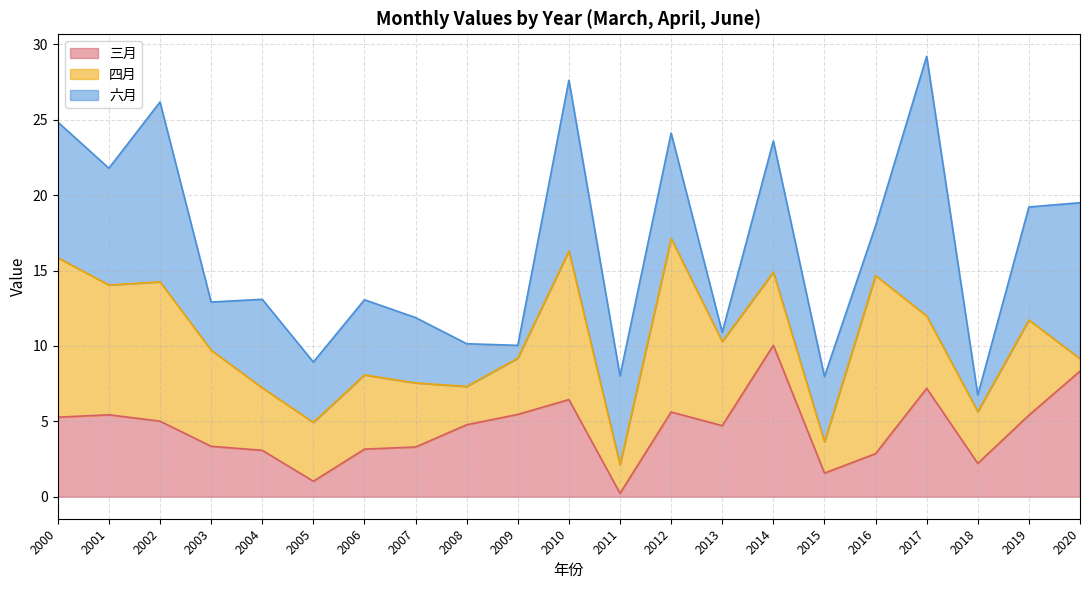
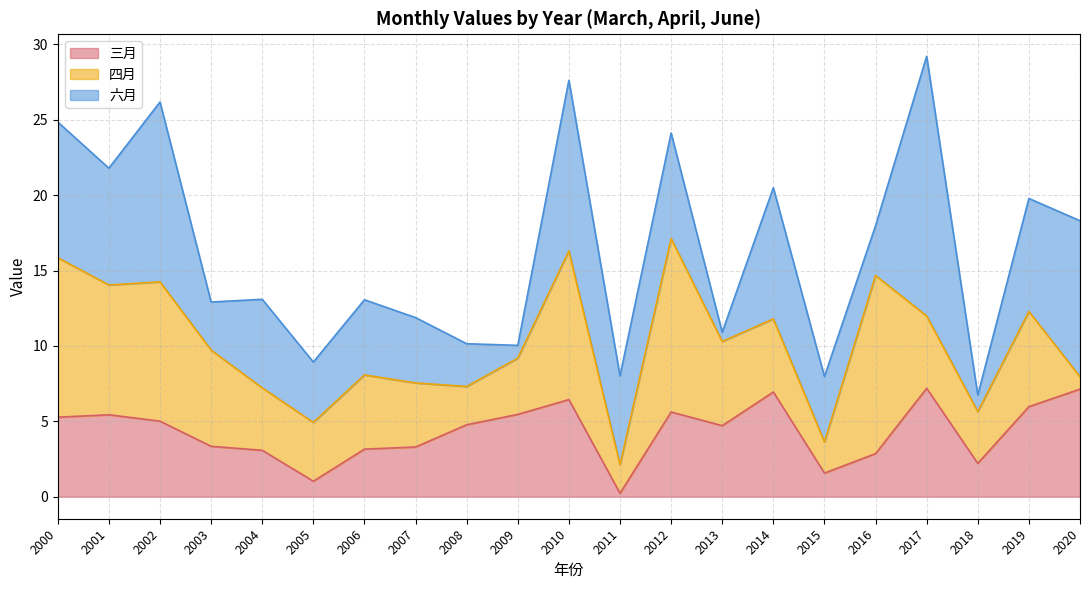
  {
    "三月": {
      "2000": 5.3,
      "2001": 5.4,
      "2002": 5.0,
      "2003": 3.3,
      "2004": 3.1,
      "2005": 1.0,
      "2006": 3.2,
      "2007": 3.3,
      "2008": 4.8,
      "2009": 5.5,
      "2010": 6.4,
      "2011": 0.2,
      "2012": 5.6,
      "2013": 4.7,
-     "2014": 10.0,
+     "2014": 6.9,
      "2015": 1.6,
      "2016": 2.9,
      "2017": 7.2,
      "2018": 2.2,
-     "2019": 5.4,
-     "2020": 8.3
+     "2019": 6.0,
+     "2020": 7.1
    },
    "四月": {
      "2000": 10.6,
      "2001": 8.6,
      "2002": 9.2,
      "2003": 6.4,
      "2004": 4.1,
      "2005": 3.9,
      "2006": 4.9,
      "2007": 4.2,
      "2008": 2.5,
      "2009": 3.7,
      "2010": 9.9,
      "2011": 1.9,
      "2012": 11.5,
      "2013": 5.6,
      "2014": 4.8,
      "2015": 2.1,
      "2016": 11.8,
      "2017": 4.8,
      "2018": 3.4,
      "2019": 6.3,
      "2020": 0.8
    },
    "六月": {
      "2000": 9.0,
      "2001": 7.7,
      "2002": 11.9,
      "2003": 3.2,
      "2004": 5.9,
      "2005": 4.0,
      "2006": 5.0,
      "2007": 4.3,
      "2008": 2.8,
      "2009": 0.8,
      "2010": 11.3,
      "2011": 5.9,
      "2012": 7.0,
      "2013": 0.6,
      "2014": 8.7,
      "2015": 4.3,
      "2016": 3.3,
      "2017": 17.2,
      "2018": 1.1,
      "2019": 7.5,
      "2020": 10.3
    }
  }
